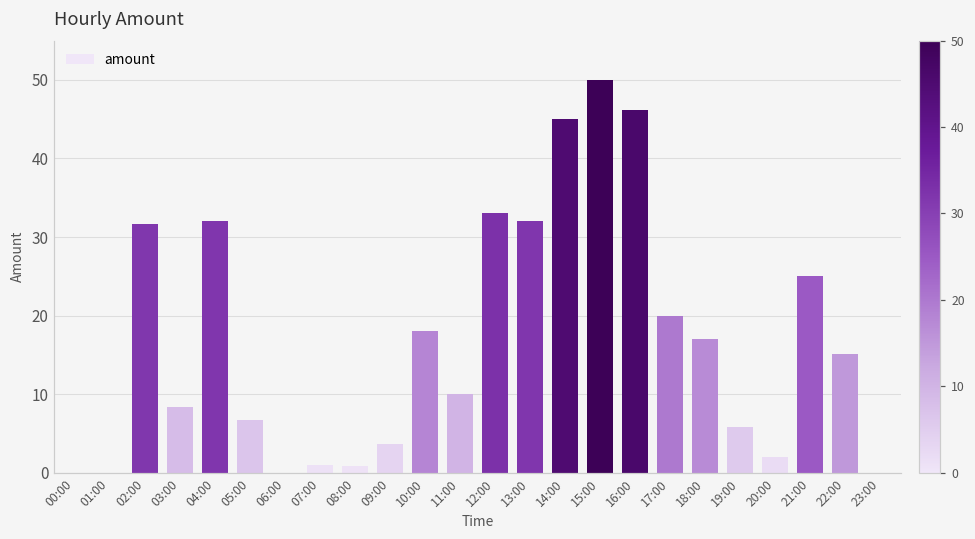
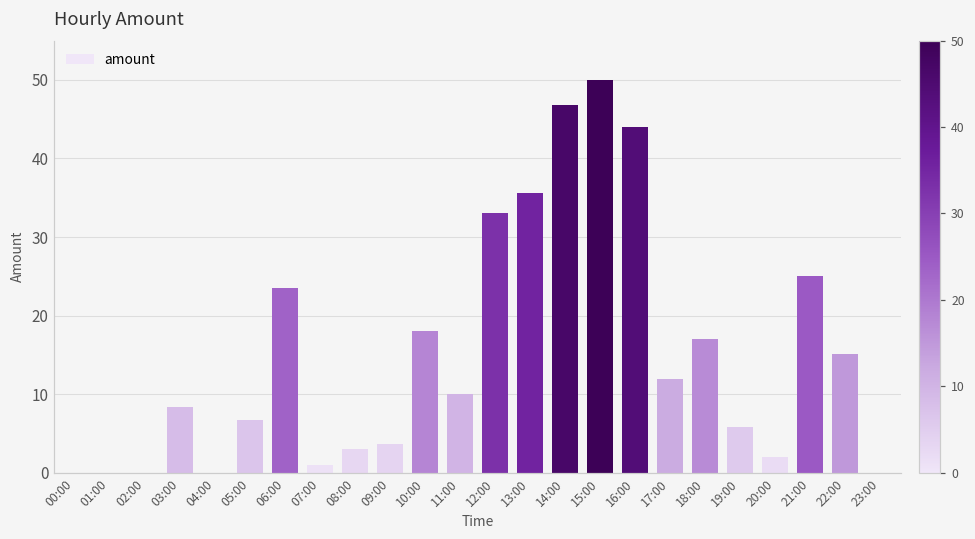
  {
    "00:00": 0,
    "01:00": 0,
-   "02:00": 32,
+   "02:00": 0,
    "03:00": 8,
-   "04:00": 32,
+   "04:00": 0,
    "05:00": 7,
-   "06:00": 0,
+   "06:00": 24,
    "07:00": 1,
-   "08:00": 1,
+   "08:00": 3,
    "09:00": 4,
    "10:00": 18,
    "11:00": 10,
    "12:00": 33,
-   "13:00": 32,
-   "14:00": 45,
+   "13:00": 36,
+   "14:00": 47,
    "15:00": 50,
-   "16:00": 46,
-   "17:00": 20,
+   "16:00": 44,
+   "17:00": 12,
    "18:00": 17,
    "19:00": 6,
    "20:00": 2,
    "21:00": 25,
    "22:00": 15,
    "23:00": 0
  }
